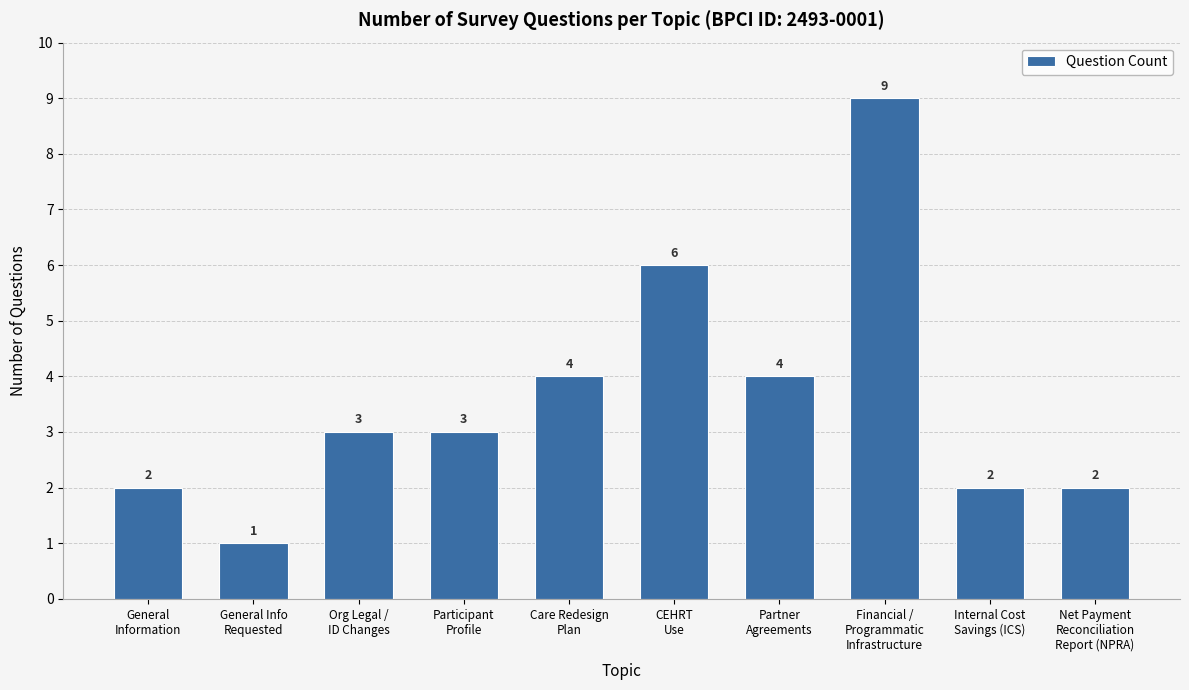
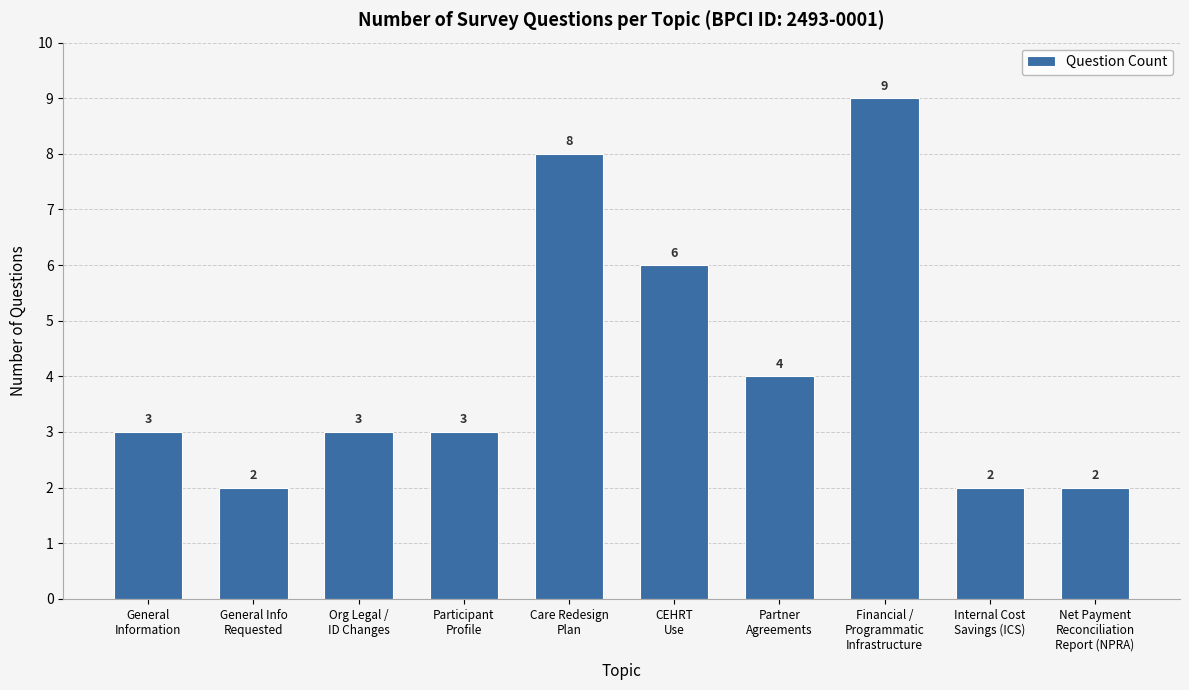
  {
-   "General Information": 2,
-   "General Info Requested": 1,
+   "General Information": 3,
+   "General Info Requested": 2,
    "Org Legal / ID Changes": 3,
    "Participant Profile": 3,
-   "Care Redesign Plan": 4,
+   "Care Redesign Plan": 8,
    "CEHRT Use": 6,
    "Partner Agreements": 4,
    "Financial / Programmatic Infrastructure": 9,
    "Internal Cost Savings (ICS)": 2,
    "Net Payment Reconciliation Report (NPRA)": 2
  }
